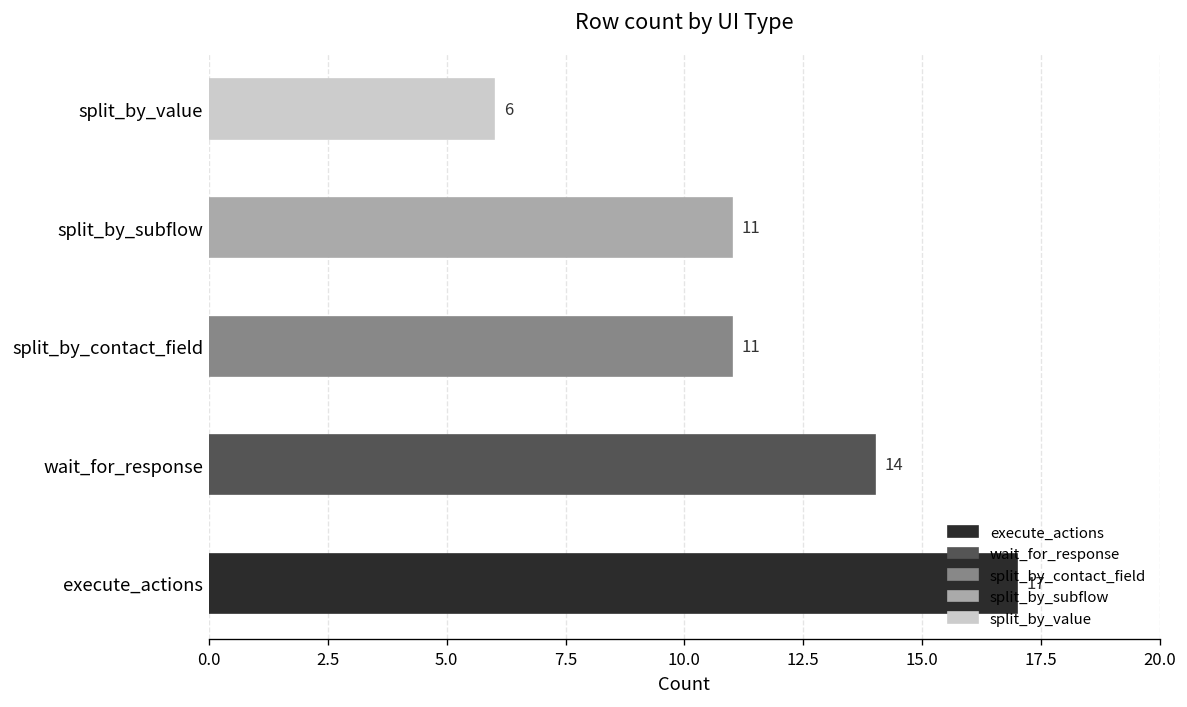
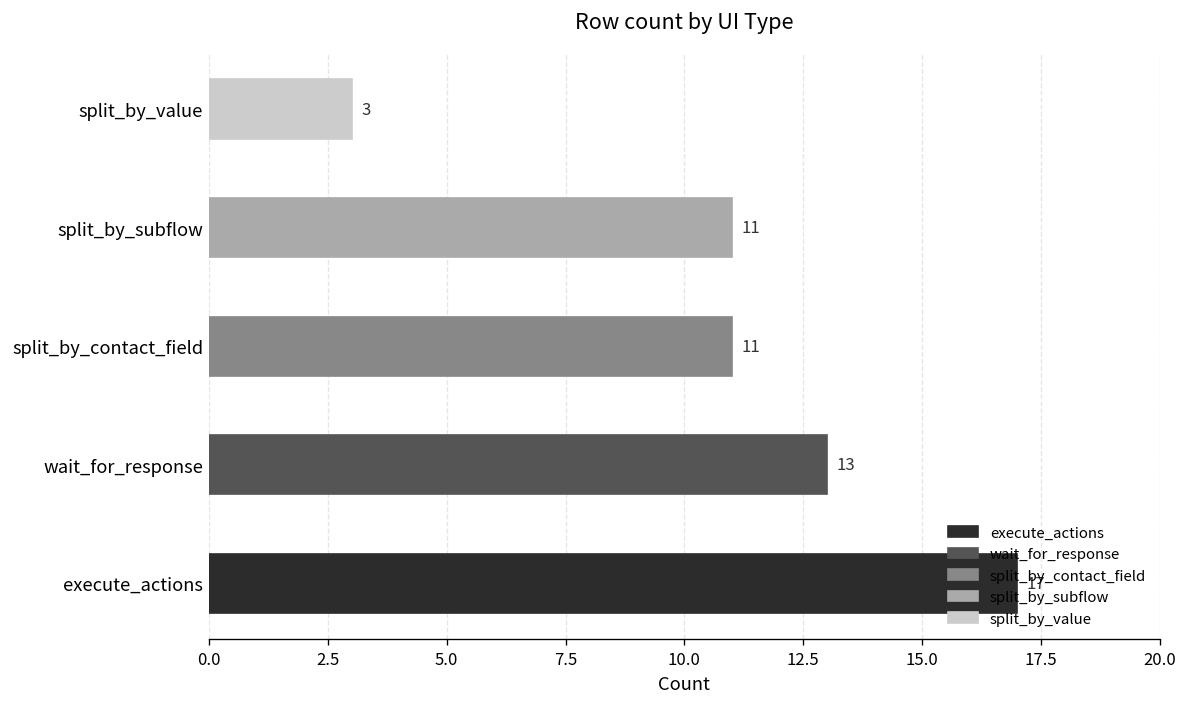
  {
-   "split_by_value": 6,
+   "split_by_value": 3,
    "split_by_subflow": 11,
    "split_by_contact_field": 11,
-   "wait_for_response": 14,
+   "wait_for_response": 13,
    "execute_actions": 17
  }
